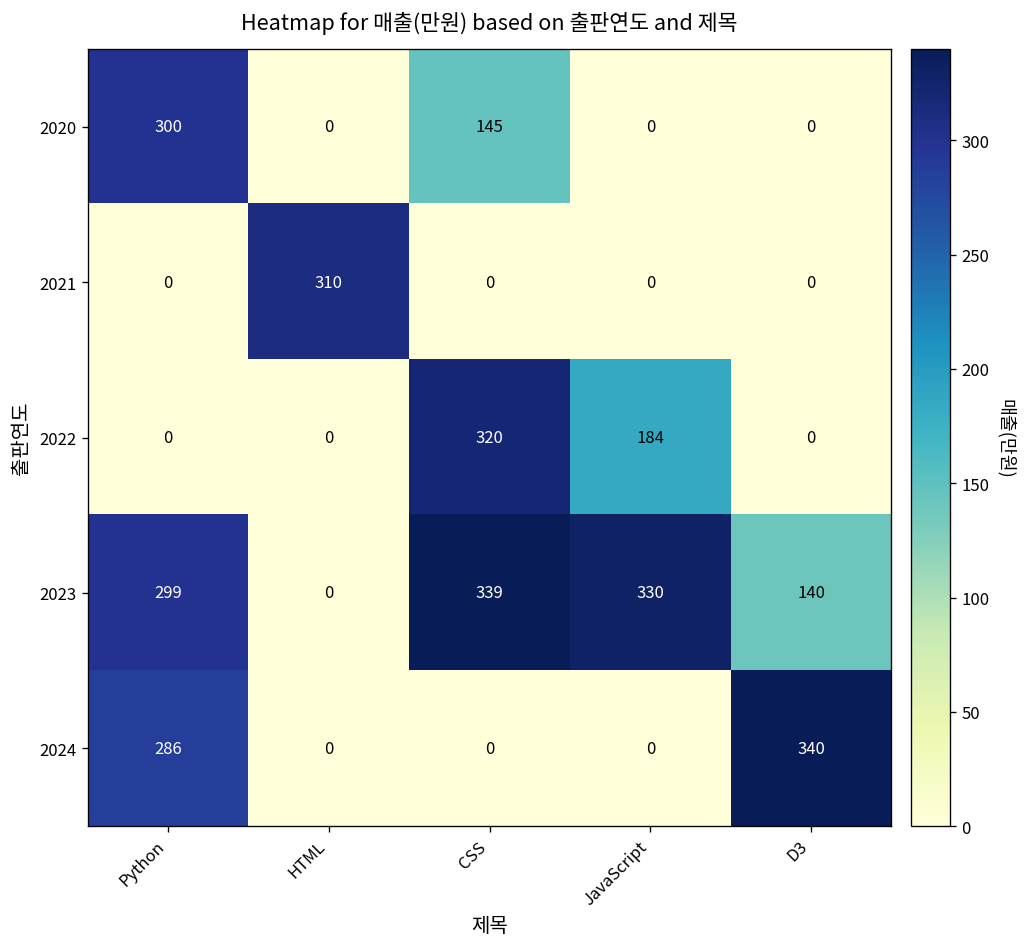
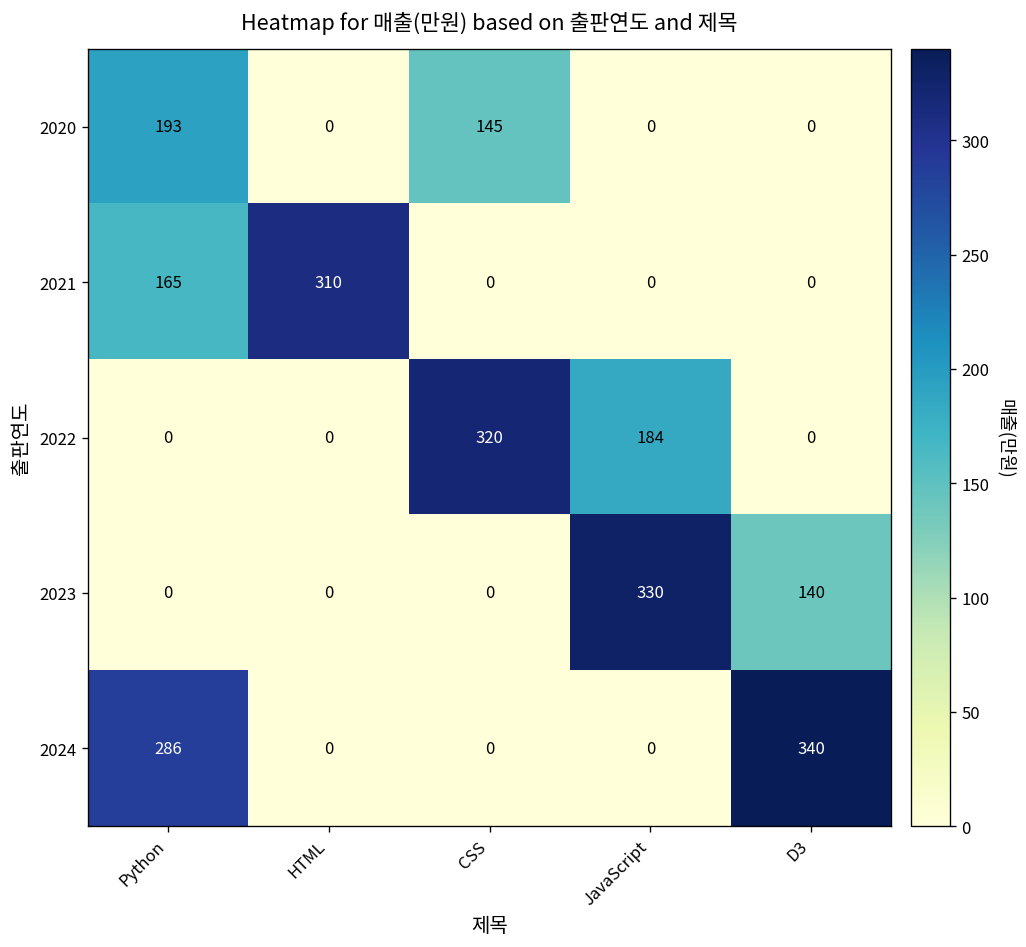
  {
    "2020": {
-     "Python": 300,
+     "Python": 193,
      "HTML": 0,
      "CSS": 145,
      "JavaScript": 0,
      "D3": 0
    },
    "2021": {
-     "Python": 0,
+     "Python": 165,
      "HTML": 310,
      "CSS": 0,
      "JavaScript": 0,
      "D3": 0
    },
    "2022": {
      "Python": 0,
      "HTML": 0,
      "CSS": 320,
      "JavaScript": 184,
      "D3": 0
    },
    "2023": {
-     "Python": 299,
+     "Python": 0,
      "HTML": 0,
-     "CSS": 339,
+     "CSS": 0,
      "JavaScript": 330,
      "D3": 140
    },
    "2024": {
      "Python": 286,
      "HTML": 0,
      "CSS": 0,
      "JavaScript": 0,
      "D3": 340
    }
  }
